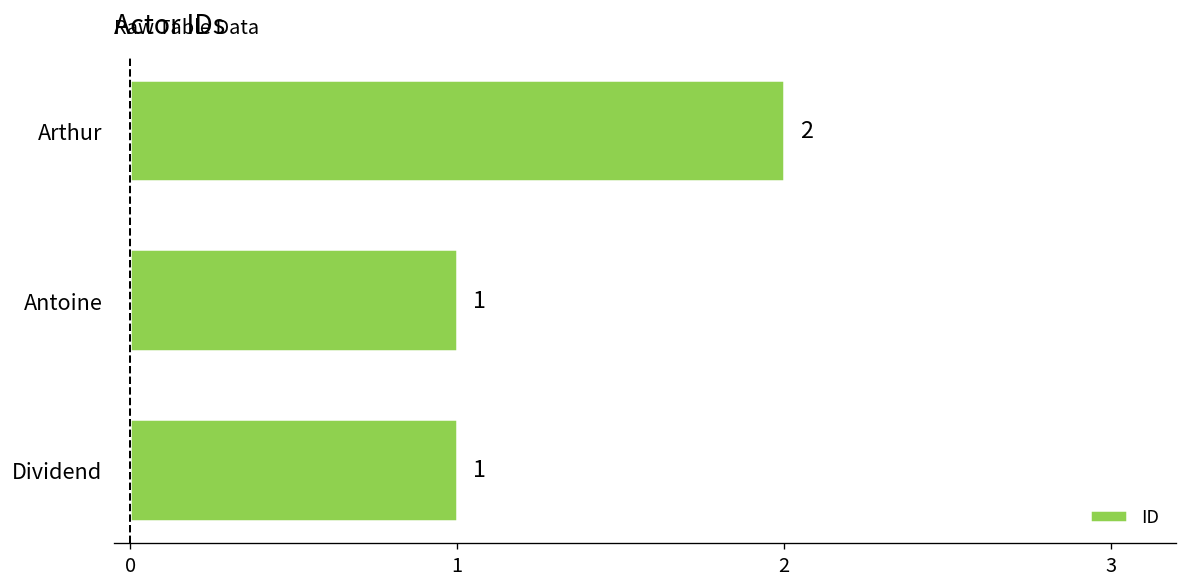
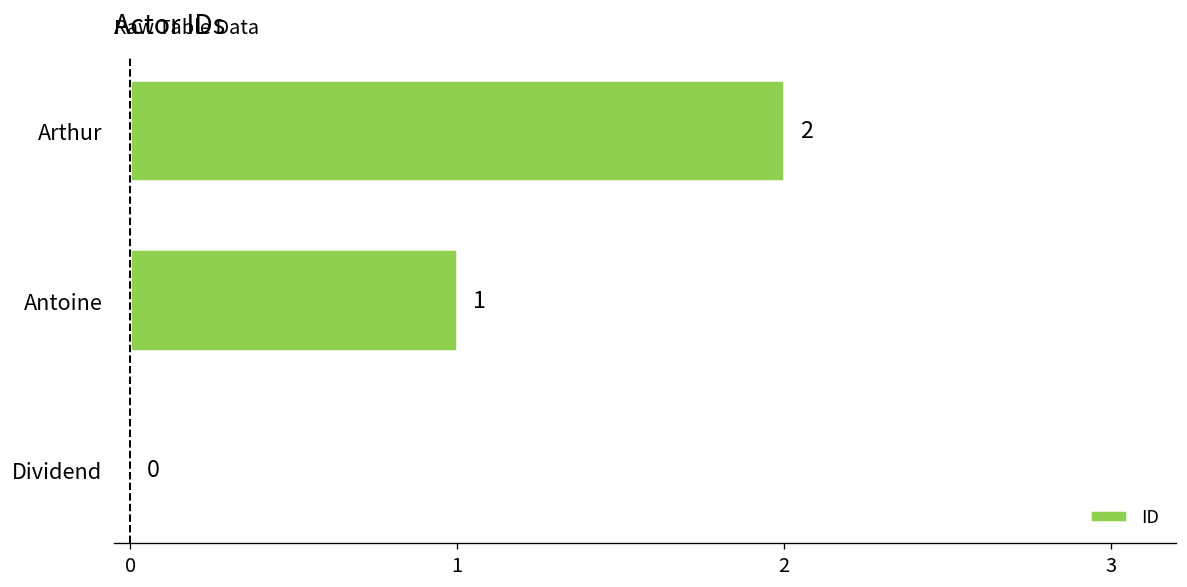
  {
    "Arthur": 2,
    "Antoine": 1,
-   "Dividend": 1
+   "Dividend": 0
  }
